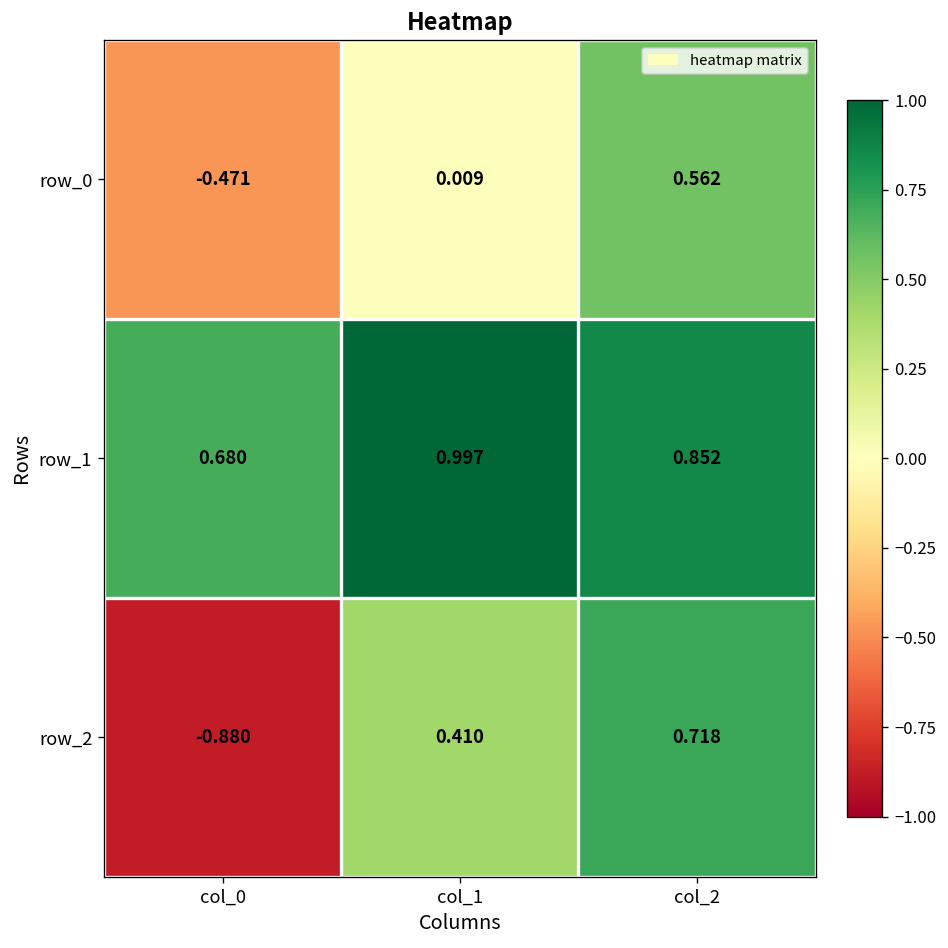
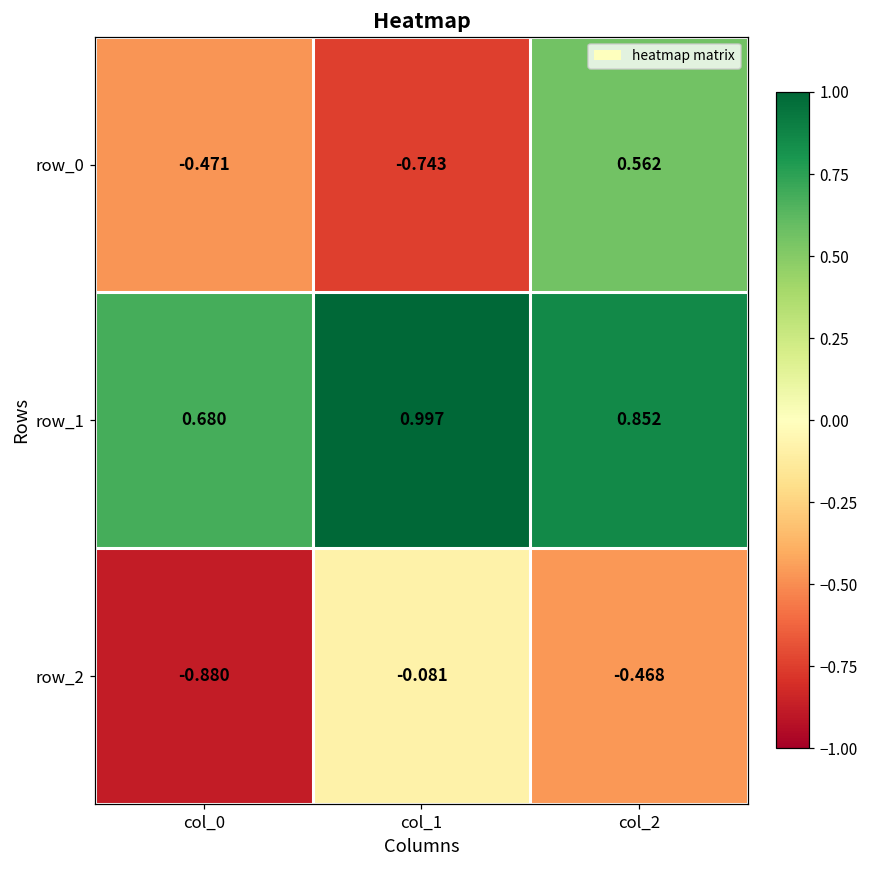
  {
    "row_0": {
      "col_0": -0.471,
-     "col_1": 0.009,
+     "col_1": -0.743,
      "col_2": 0.562
    },
    "row_1": {
      "col_0": 0.680,
      "col_1": 0.997,
      "col_2": 0.852
    },
    "row_2": {
      "col_0": -0.880,
-     "col_1": 0.410,
-     "col_2": 0.718
+     "col_1": -0.081,
+     "col_2": -0.468
    }
  }
